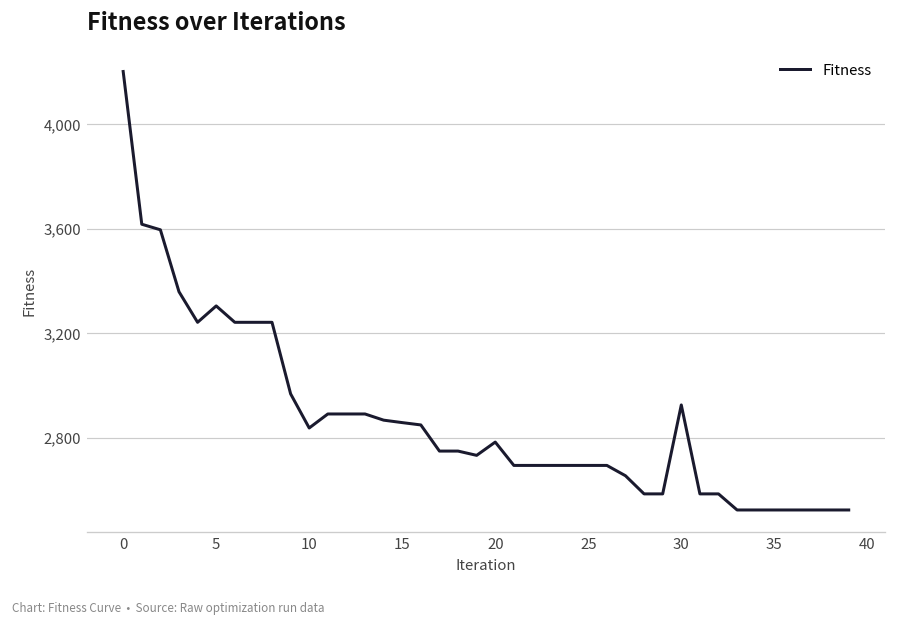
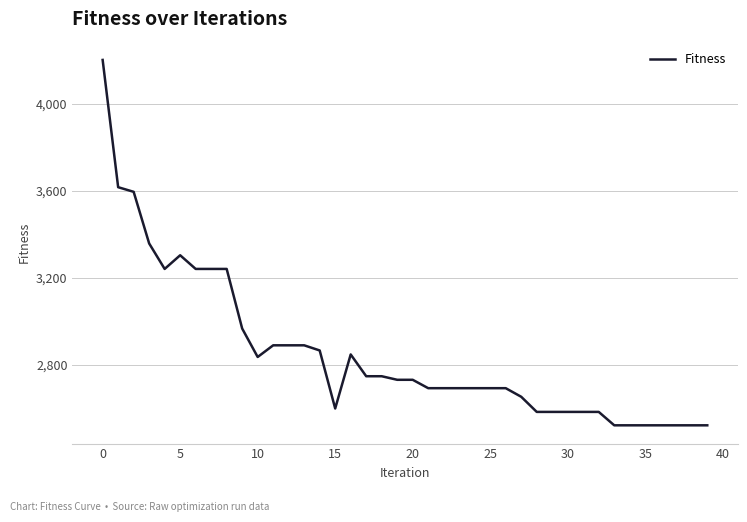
  {
    "0": "4,200",
    "5": "3,300",
    "10": "2,840",
-   "15": "2,860",
-   "20": "2,780",
+   "15": "2,600",
+   "20": "2,730",
    "25": "2,690",
-   "30": "2,930",
+   "30": "2,590",
    "35": "2,520"
  }
